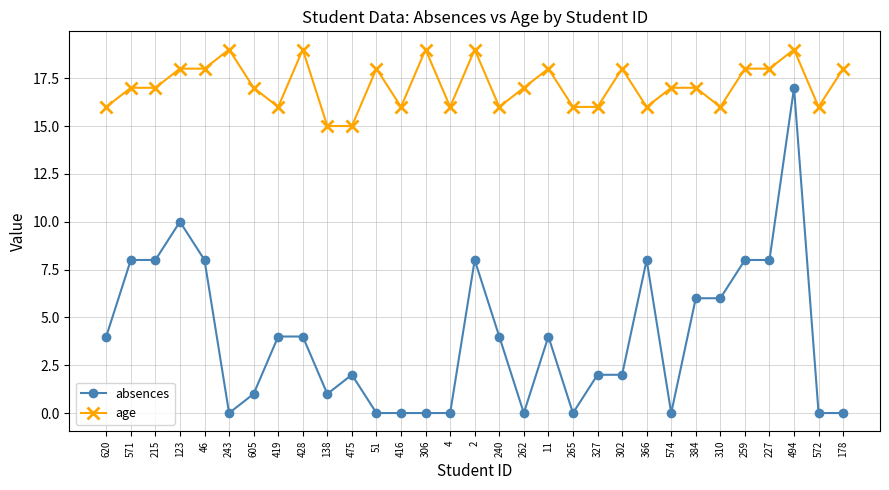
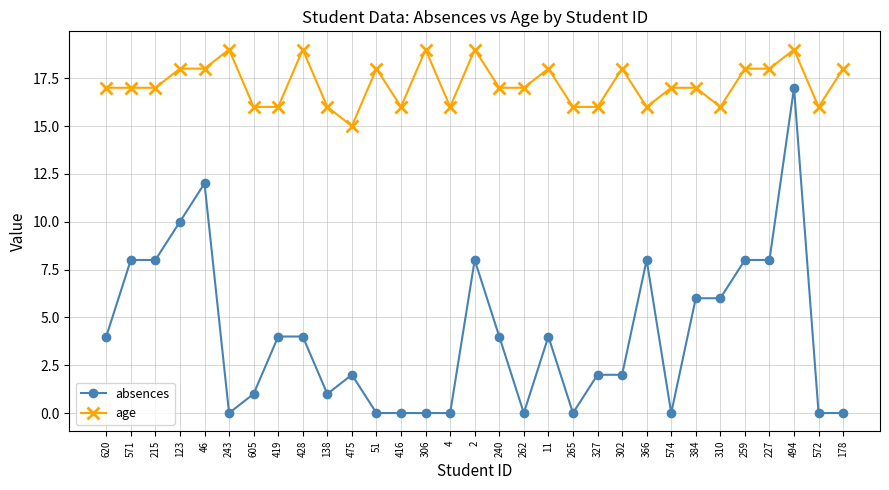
  {
    "absences": {
      "620": 4,
      "571": 8,
      "215": 8,
      "123": 10,
-     "46": 8,
+     "46": 12,
      "243": 0,
      "605": 1,
      "419": 4,
      "428": 4,
      "138": 1,
      "475": 2,
      "51": 0,
      "416": 0,
      "306": 0,
      "4": 0,
      "2": 8,
      "240": 4,
      "262": 0,
      "11": 4,
      "265": 0,
      "327": 2,
      "302": 2,
      "366": 8,
      "574": 0,
      "384": 6,
      "310": 6,
      "259": 8,
      "227": 8,
      "494": 17,
      "572": 0,
      "178": 0
    },
    "age": {
-     "620": 16,
+     "620": 17,
      "571": 17,
      "215": 17,
      "123": 18,
      "46": 18,
      "243": 19,
-     "605": 17,
+     "605": 16,
      "419": 16,
      "428": 19,
-     "138": 15,
+     "138": 16,
      "475": 15,
      "51": 18,
      "416": 16,
      "306": 19,
      "4": 16,
      "2": 19,
-     "240": 16,
+     "240": 17,
      "262": 17,
      "11": 18,
      "265": 16,
      "327": 16,
      "302": 18,
      "366": 16,
      "574": 17,
      "384": 17,
      "310": 16,
      "259": 18,
      "227": 18,
      "494": 19,
      "572": 16,
      "178": 18
    }
  }
